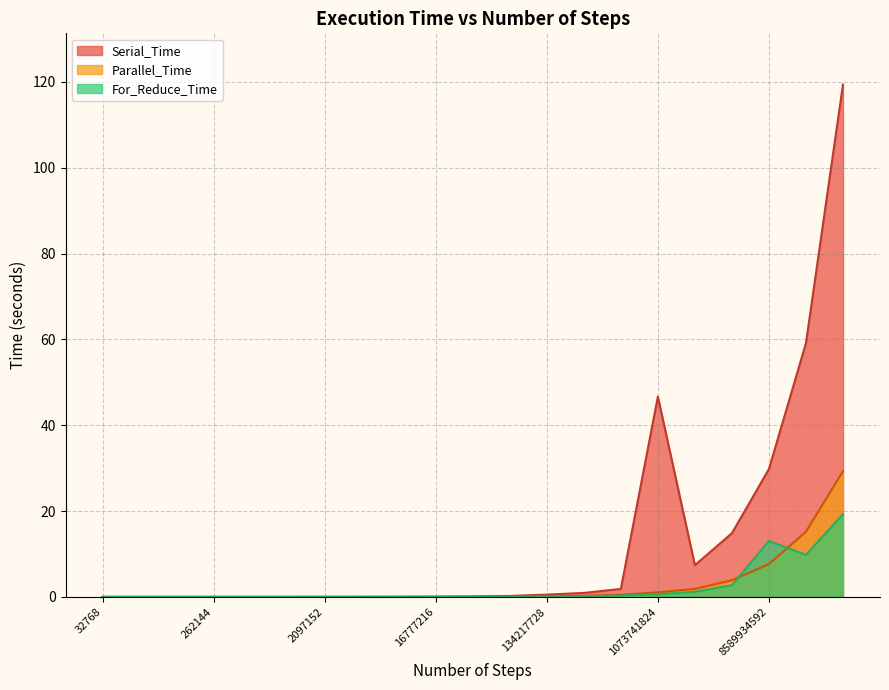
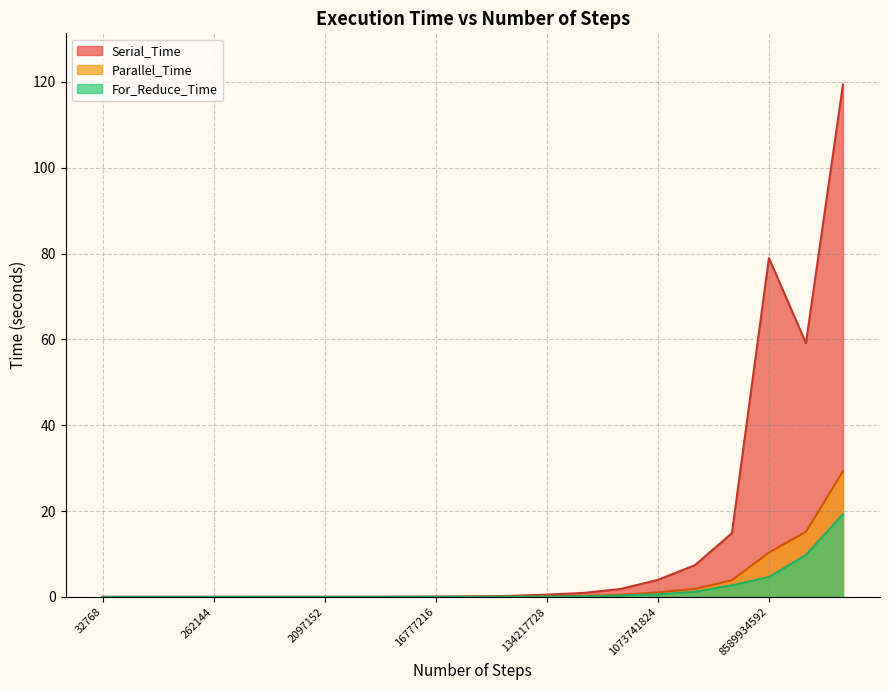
  {
    "Serial_Time": {
-     "1073741824": 47,
-     "8589934592": 30
+     "1073741824": 4,
+     "8589934592": 79
    },
    "Parallel_Time": {
-     "8589934592": 8
+     "8589934592": 10
    },
    "For_Reduce_Time": {
-     "8589934592": 13
+     "8589934592": 5
    }
  }
